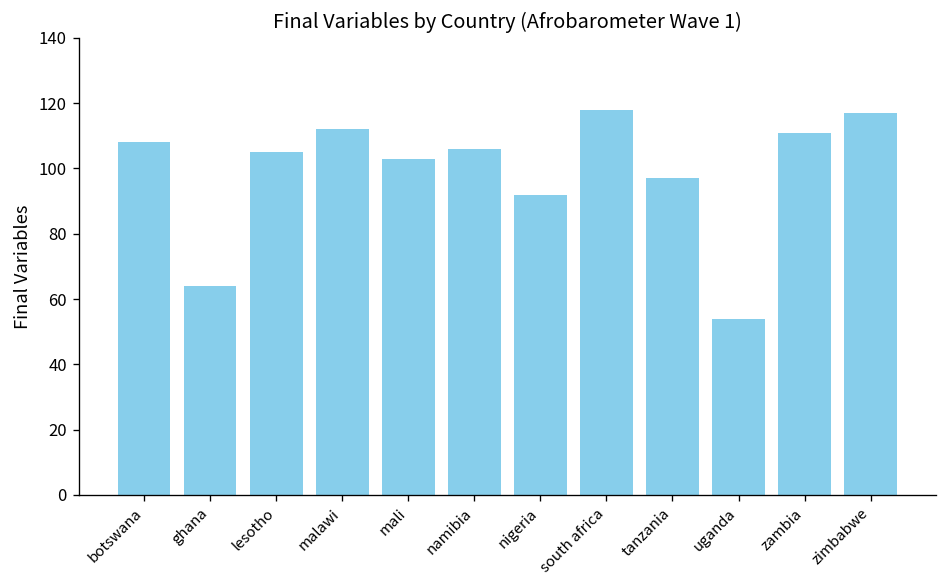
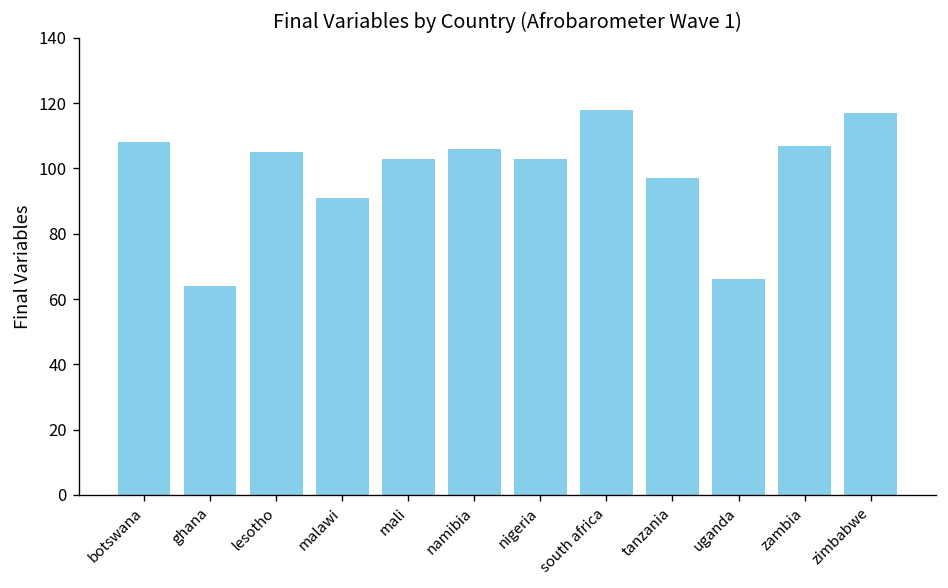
  {
    "botswana": 108,
    "ghana": 64,
    "lesotho": 105,
-   "malawi": 112,
+   "malawi": 91,
    "mali": 103,
    "namibia": 106,
-   "nigeria": 92,
+   "nigeria": 103,
    "south africa": 118,
    "tanzania": 97,
-   "uganda": 54,
-   "zambia": 111,
+   "uganda": 66,
+   "zambia": 107,
    "zimbabwe": 117
  }
